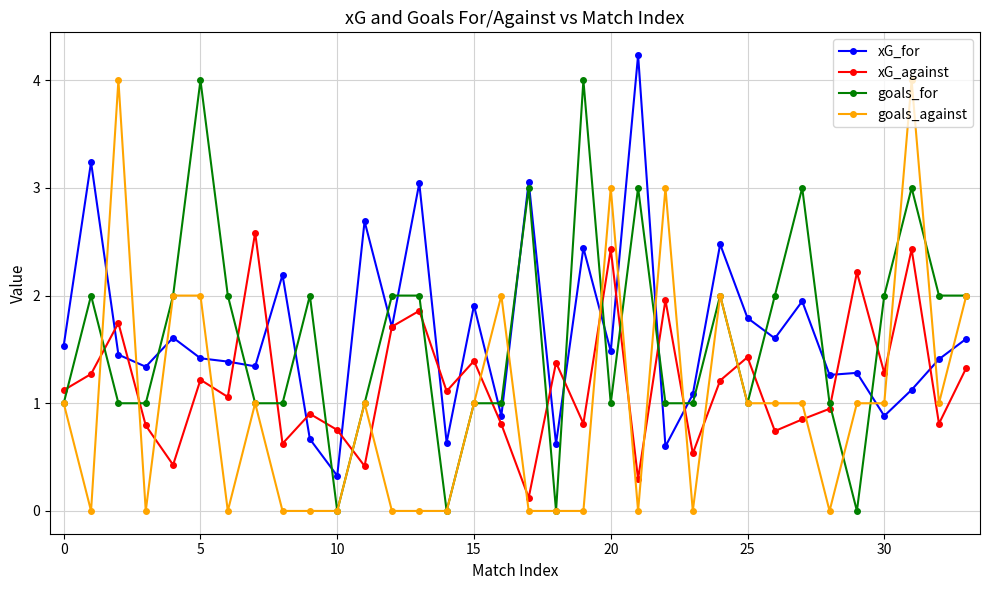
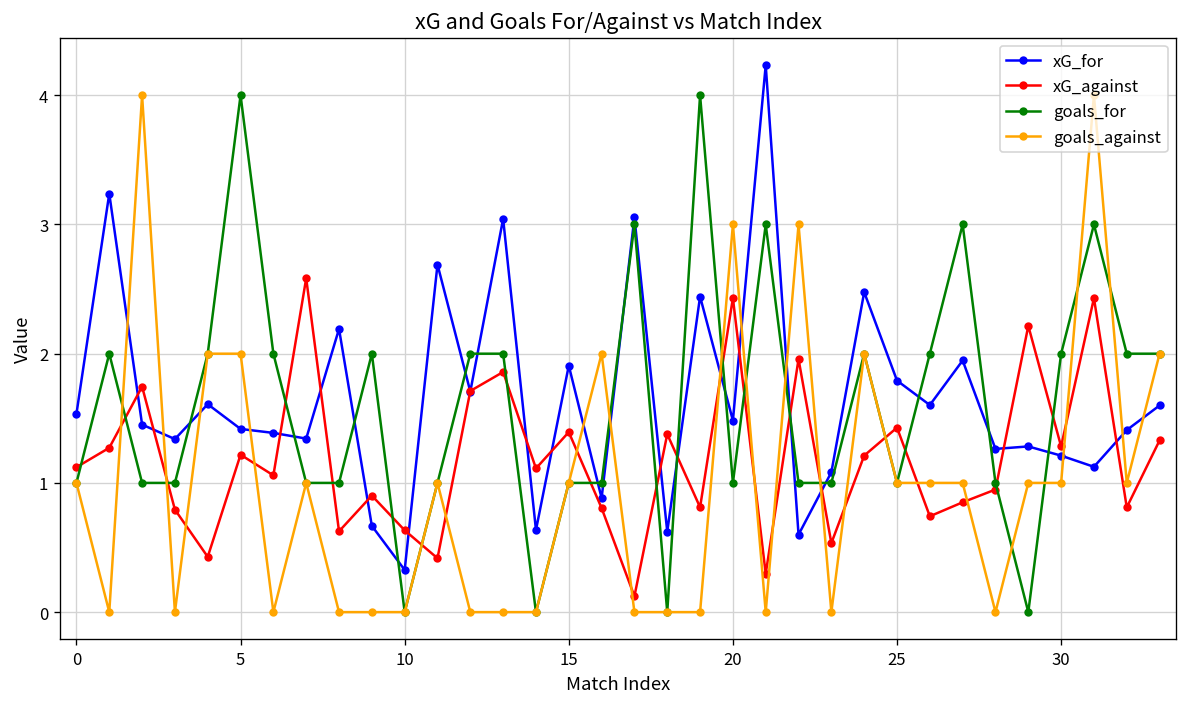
  {
    "xG_for": {
      "0": 1.53,
      "5": 1.42,
      "10": 0.33,
      "15": 1.91,
      "20": 1.48,
      "25": 1.79,
-     "30": 0.88
+     "30": 1.21
    },
    "xG_against": {
      "0": 1.12,
      "5": 1.22,
-     "10": 0.75,
+     "10": 0.63,
      "15": 1.39,
      "20": 2.43,
      "25": 1.43,
      "30": 1.28
    },
    "goals_for": {
      "5": 4.00,
      "20": 1.00,
      "30": 2.00
    },
    "goals_against": {
      "5": 2.00,
      "20": 3.00,
      "30": 1.00
    }
  }
